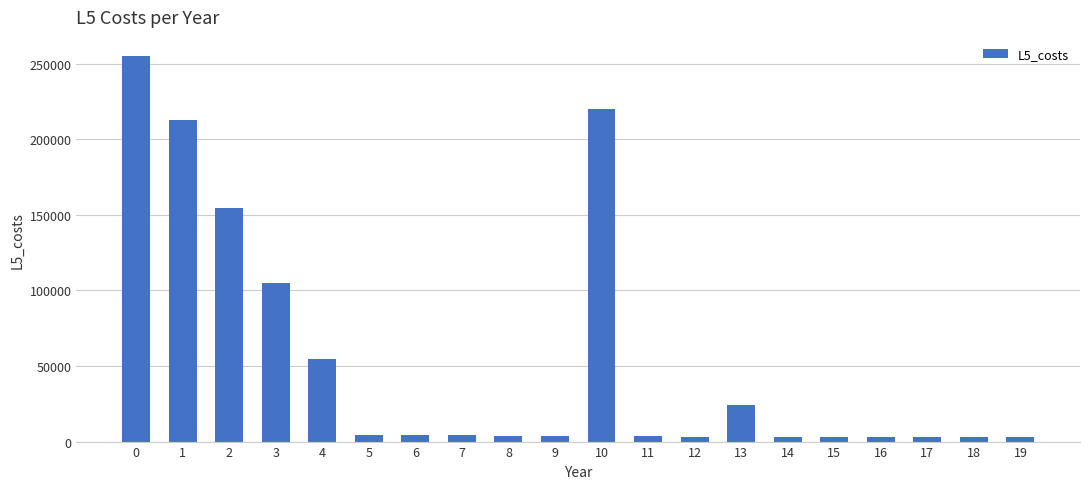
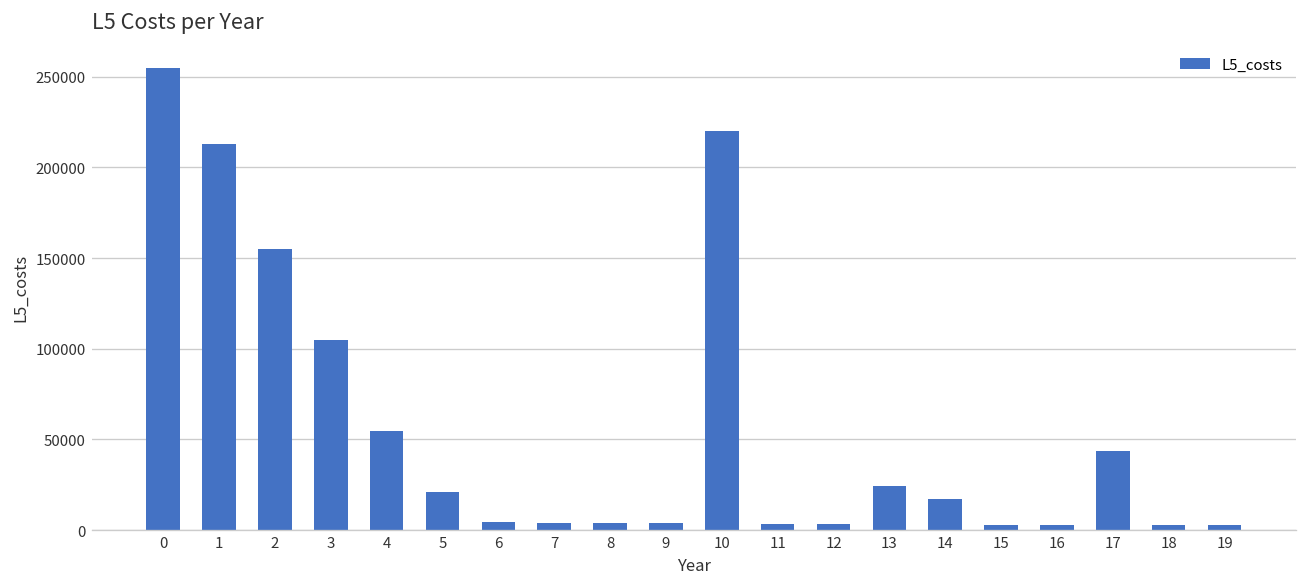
  {
    "0": 255000,
    "1": 213000,
    "2": 155000,
    "3": 105000,
    "4": 55000,
-   "5": 5000,
+   "5": 21000,
    "6": 4000,
    "7": 4000,
    "8": 4000,
    "9": 4000,
    "10": 220000,
    "11": 3000,
    "12": 3000,
    "13": 24000,
-   "14": 3000,
+   "14": 17000,
    "15": 3000,
    "16": 3000,
-   "17": 3000,
+   "17": 44000,
    "18": 3000,
    "19": 3000
  }
